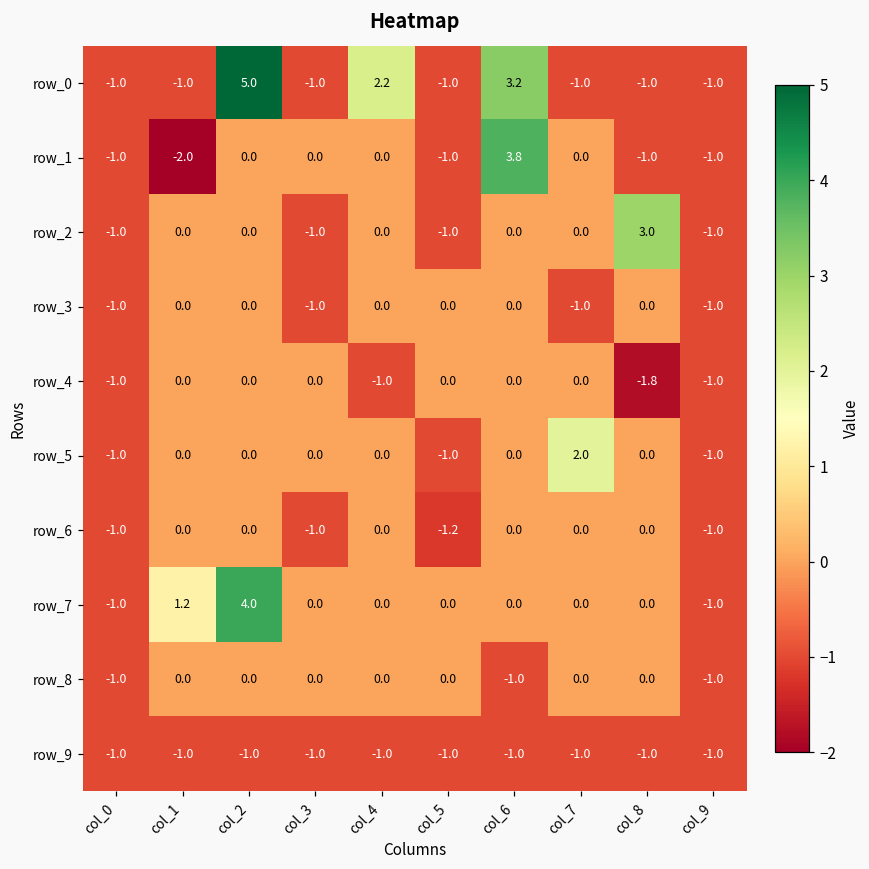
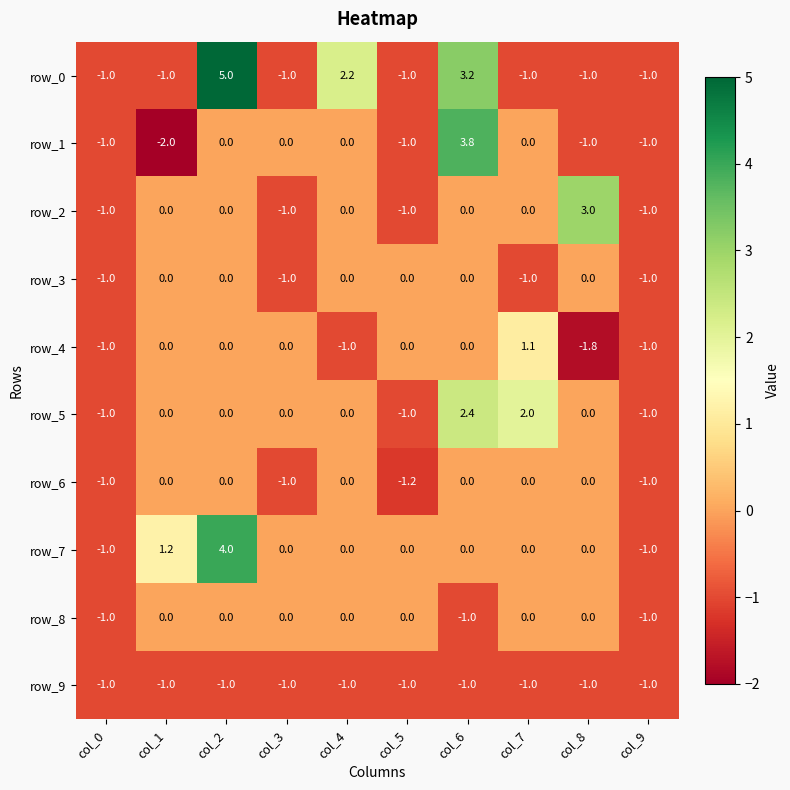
  {
    "row_0": {
      "col_0": -1.0,
      "col_1": -1.0,
      "col_2": 5.0,
      "col_3": -1.0,
      "col_4": 2.2,
      "col_5": -1.0,
      "col_6": 3.2,
      "col_7": -1.0,
      "col_8": -1.0,
      "col_9": -1.0
    },
    "row_1": {
      "col_0": -1.0,
      "col_1": -2.0,
      "col_2": 0.0,
      "col_3": 0.0,
      "col_4": 0.0,
      "col_5": -1.0,
      "col_6": 3.8,
      "col_7": 0.0,
      "col_8": -1.0,
      "col_9": -1.0
    },
    "row_2": {
      "col_0": -1.0,
      "col_1": 0.0,
      "col_2": 0.0,
      "col_3": -1.0,
      "col_4": 0.0,
      "col_5": -1.0,
      "col_6": 0.0,
      "col_7": 0.0,
      "col_8": 3.0,
      "col_9": -1.0
    },
    "row_3": {
      "col_0": -1.0,
      "col_1": 0.0,
      "col_2": 0.0,
      "col_3": -1.0,
      "col_4": 0.0,
      "col_5": 0.0,
      "col_6": 0.0,
      "col_7": -1.0,
      "col_8": 0.0,
      "col_9": -1.0
    },
    "row_4": {
      "col_0": -1.0,
      "col_1": 0.0,
      "col_2": 0.0,
      "col_3": 0.0,
      "col_4": -1.0,
      "col_5": 0.0,
      "col_6": 0.0,
-     "col_7": 0.0,
+     "col_7": 1.1,
      "col_8": -1.8,
      "col_9": -1.0
    },
    "row_5": {
      "col_0": -1.0,
      "col_1": 0.0,
      "col_2": 0.0,
      "col_3": 0.0,
      "col_4": 0.0,
      "col_5": -1.0,
-     "col_6": 0.0,
+     "col_6": 2.4,
      "col_7": 2.0,
      "col_8": 0.0,
      "col_9": -1.0
    },
    "row_6": {
      "col_0": -1.0,
      "col_1": 0.0,
      "col_2": 0.0,
      "col_3": -1.0,
      "col_4": 0.0,
      "col_5": -1.2,
      "col_6": 0.0,
      "col_7": 0.0,
      "col_8": 0.0,
      "col_9": -1.0
    },
    "row_7": {
      "col_0": -1.0,
      "col_1": 1.2,
      "col_2": 4.0,
      "col_3": 0.0,
      "col_4": 0.0,
      "col_5": 0.0,
      "col_6": 0.0,
      "col_7": 0.0,
      "col_8": 0.0,
      "col_9": -1.0
    },
    "row_8": {
      "col_0": -1.0,
      "col_1": 0.0,
      "col_2": 0.0,
      "col_3": 0.0,
      "col_4": 0.0,
      "col_5": 0.0,
      "col_6": -1.0,
      "col_7": 0.0,
      "col_8": 0.0,
      "col_9": -1.0
    },
    "row_9": {
      "col_0": -1.0,
      "col_1": -1.0,
      "col_2": -1.0,
      "col_3": -1.0,
      "col_4": -1.0,
      "col_5": -1.0,
      "col_6": -1.0,
      "col_7": -1.0,
      "col_8": -1.0,
      "col_9": -1.0
    }
  }
